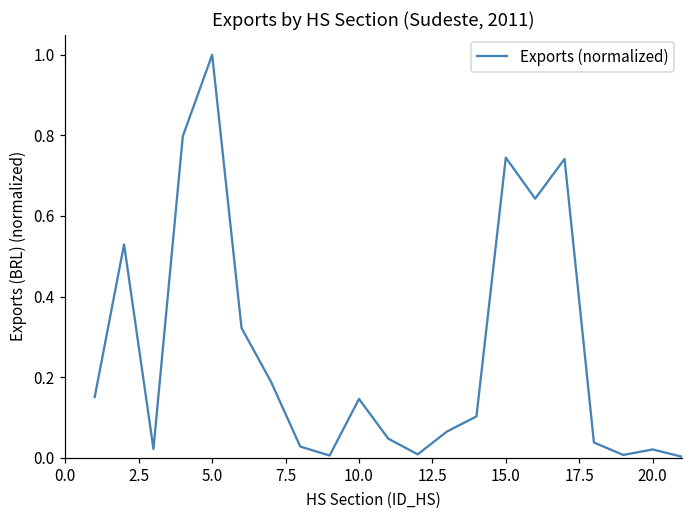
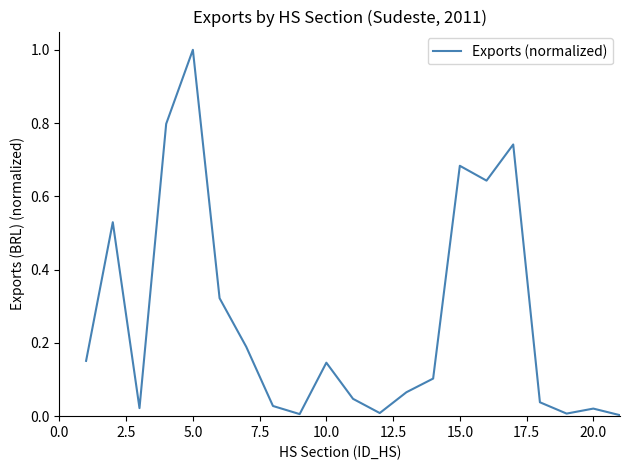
  {
    "5.0": 1.00,
    "10.0": 0.15,
-   "15.0": 0.74,
+   "15.0": 0.68,
    "20.0": 0.02
  }
